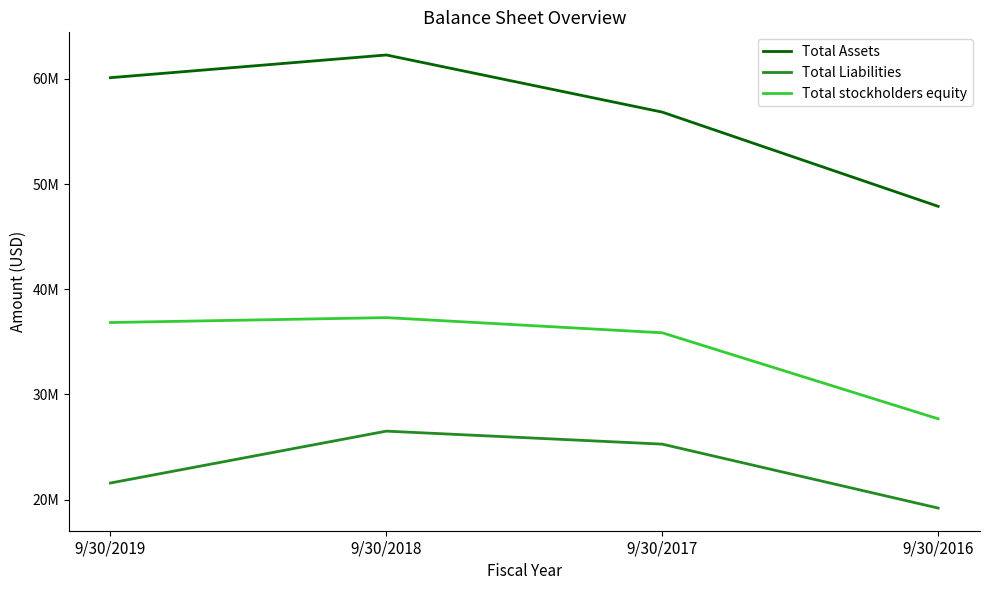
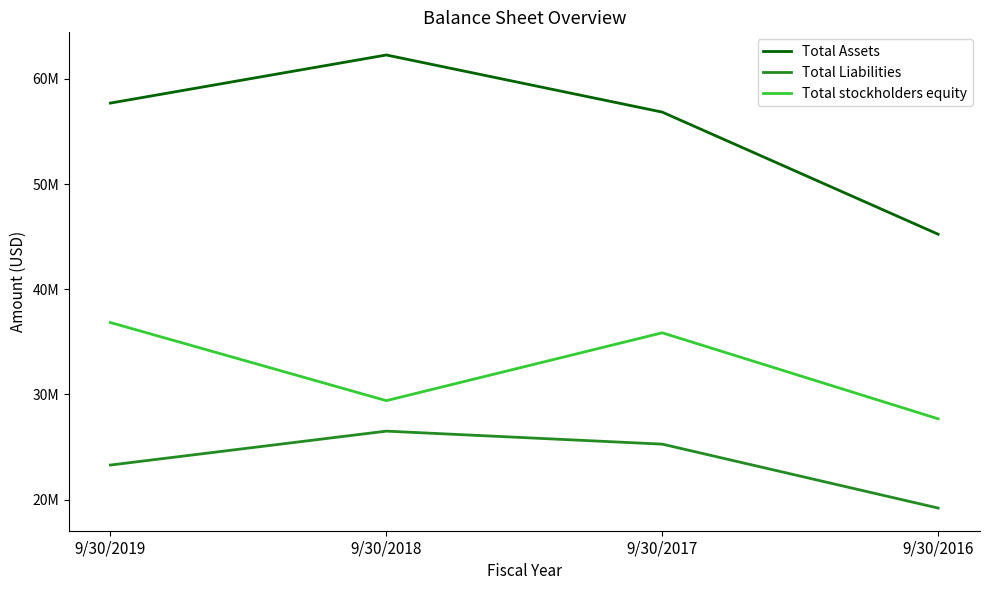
  {
    "Total Assets": {
-     "9/30/2019": 60100000,
+     "9/30/2019": 57700000,
      "9/30/2018": 62300000,
      "9/30/2017": 56800000,
-     "9/30/2016": 47900000
+     "9/30/2016": 45200000
    },
    "Total Liabilities": {
-     "9/30/2019": 21600000,
+     "9/30/2019": 23300000,
      "9/30/2018": 26500000,
      "9/30/2017": 25300000,
      "9/30/2016": 19200000
    },
    "Total stockholders equity": {
      "9/30/2019": 36800000,
-     "9/30/2018": 37300000,
+     "9/30/2018": 29400000,
      "9/30/2017": 35900000,
      "9/30/2016": 27700000
    }
  }
